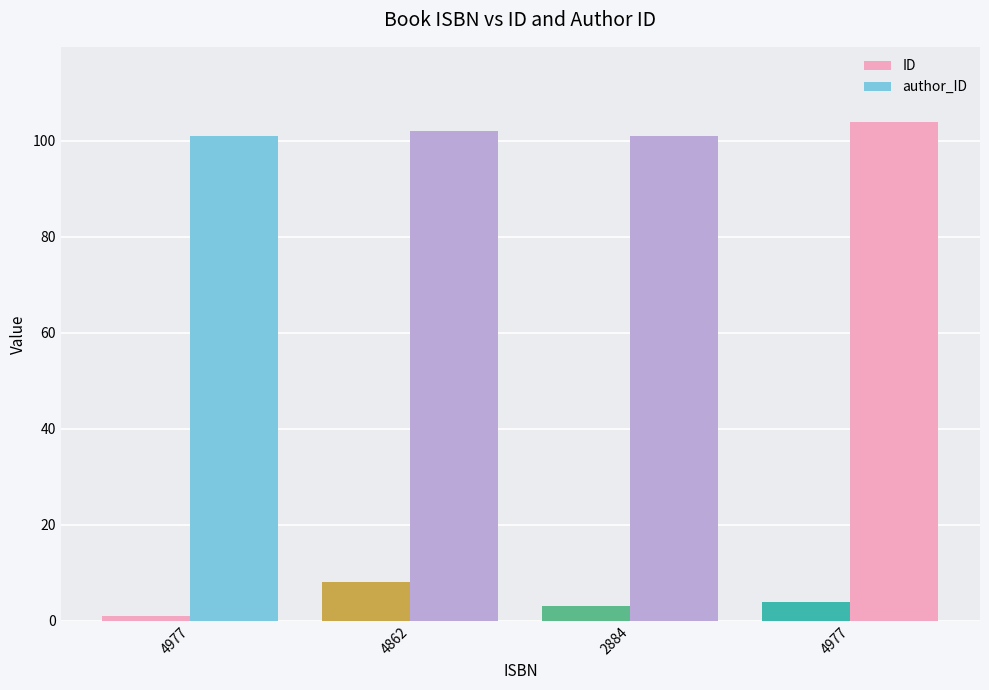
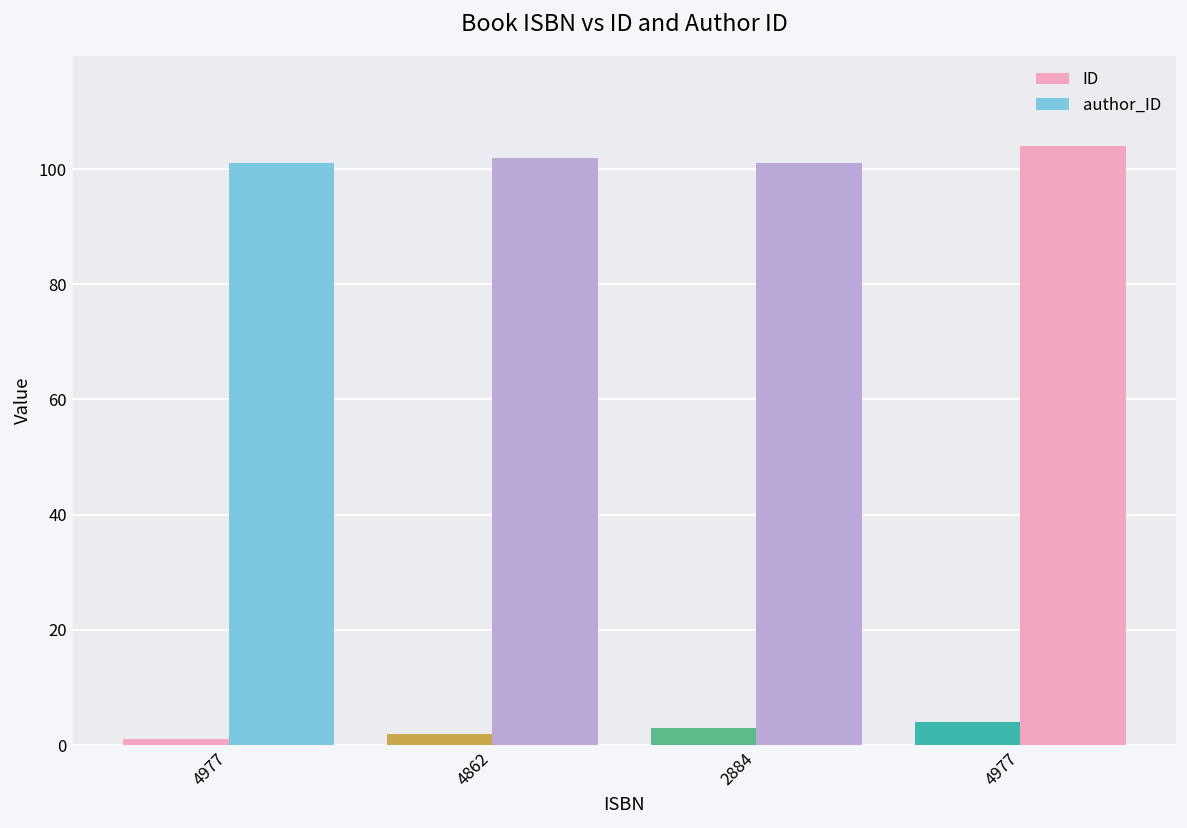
  {
    "ID": {
-     "4862": 8,
+     "4862": 2,
      "2884": 3
    },
    "author_ID": {
      "4862": 102,
      "2884": 101
    }
  }
